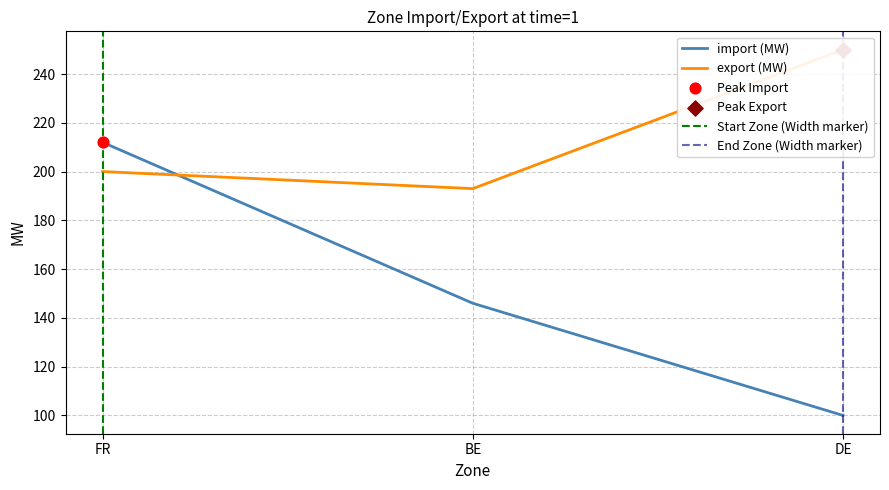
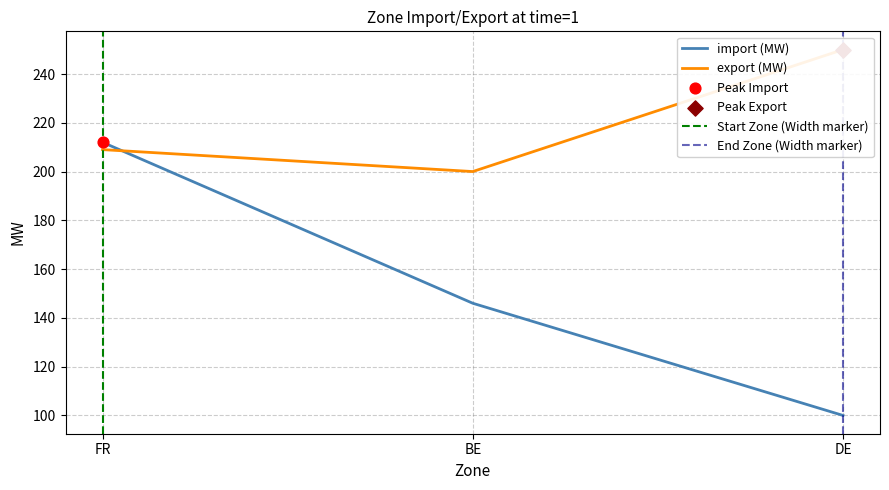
  {
    "import (MW)": {
      "BE": 146,
      "DE": 100
    },
    "export (MW)": {
-     "FR": 200,
-     "BE": 193
+     "FR": 209,
+     "BE": 200
    }
  }
